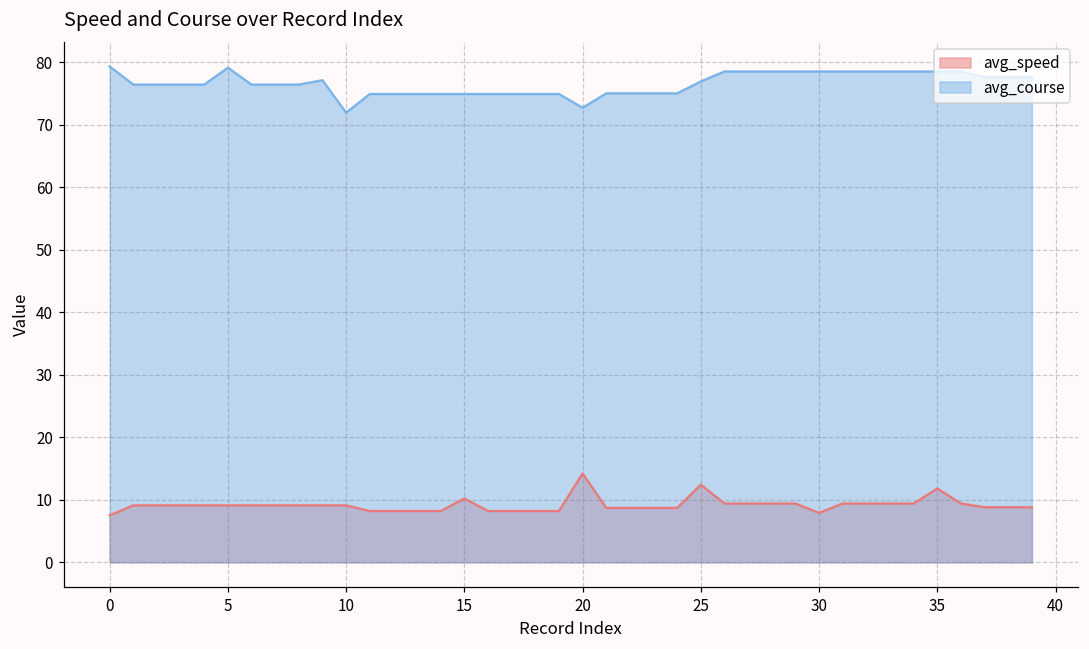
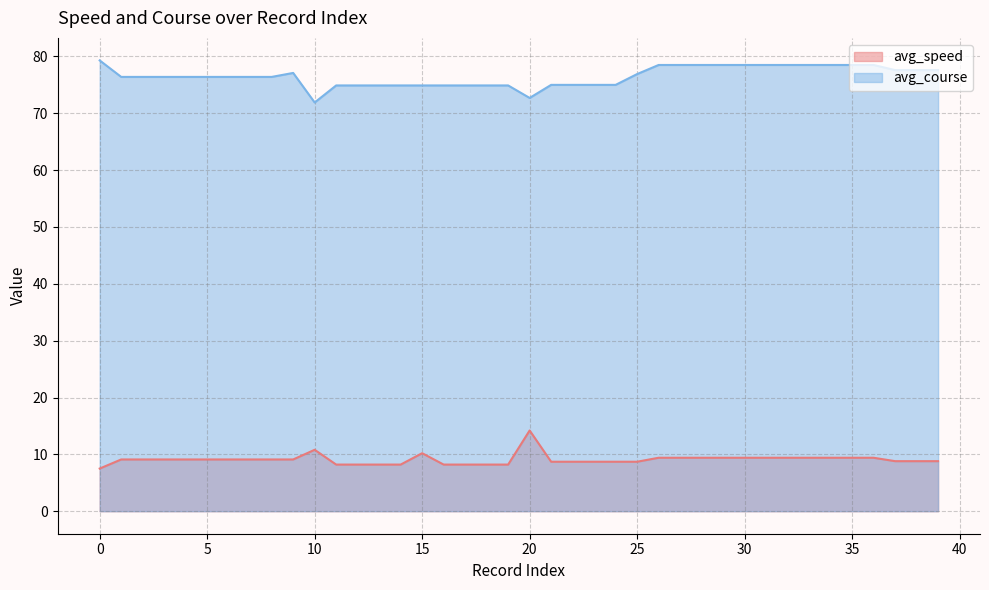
  {
    "avg_speed": {
      "0": 8,
      "5": 9,
-     "10": 9,
+     "10": 11,
      "15": 10,
      "20": 14,
-     "25": 12,
-     "30": 8,
-     "35": 12
+     "25": 9,
+     "30": 9,
+     "35": 9
    },
    "avg_course": {
      "0": 79,
-     "5": 79,
+     "5": 76,
      "10": 72,
      "15": 75,
      "20": 73,
      "25": 77,
      "30": 79
    }
  }
